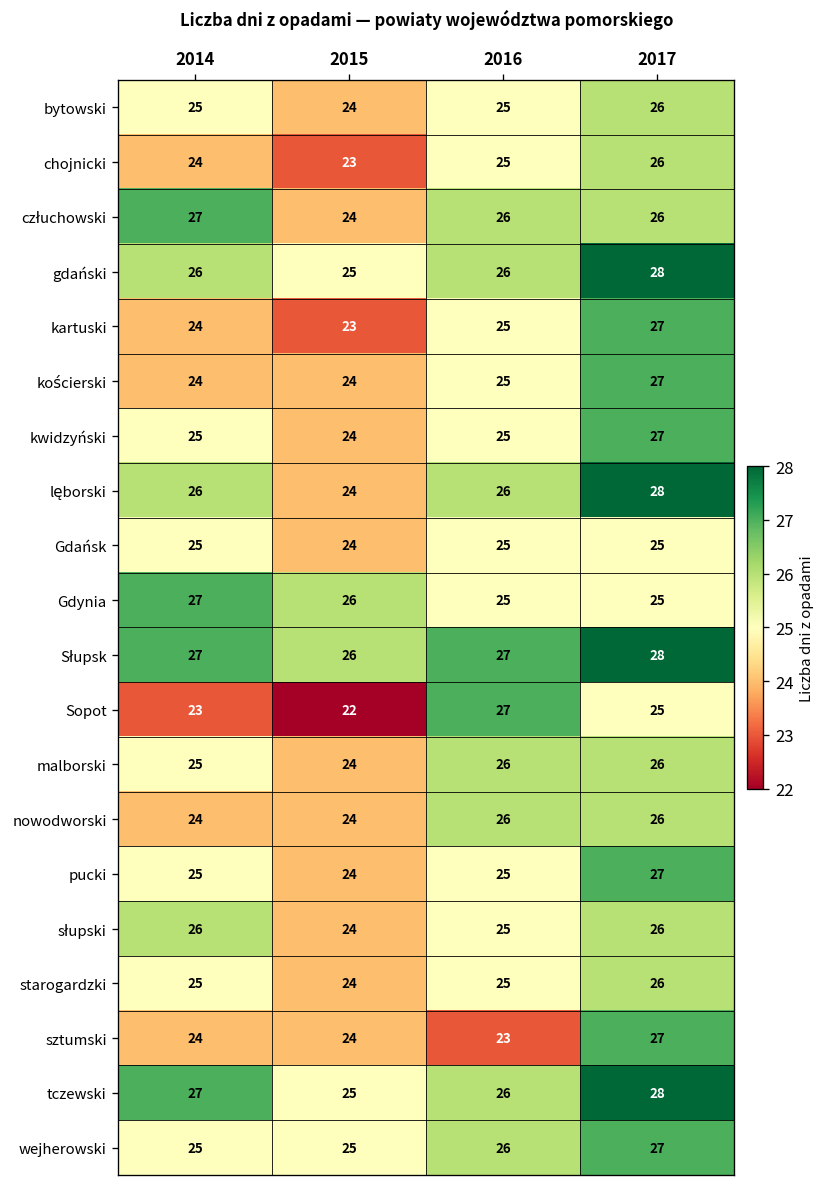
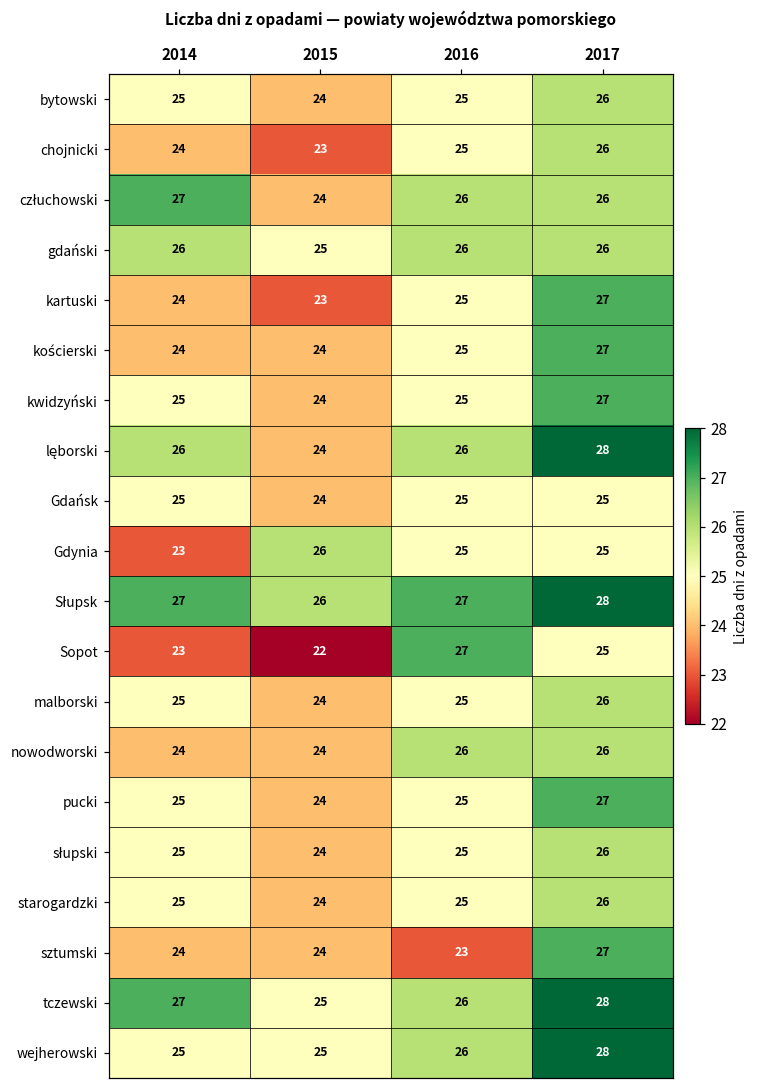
  {
    "bytowski": {
      "2014": 25,
      "2015": 24,
      "2016": 25,
      "2017": 26
    },
    "chojnicki": {
      "2014": 24,
      "2015": 23,
      "2016": 25,
      "2017": 26
    },
    "człuchowski": {
      "2014": 27,
      "2015": 24,
      "2016": 26,
      "2017": 26
    },
    "gdański": {
      "2014": 26,
      "2015": 25,
      "2016": 26,
-     "2017": 28
+     "2017": 26
    },
    "kartuski": {
      "2014": 24,
      "2015": 23,
      "2016": 25,
      "2017": 27
    },
    "kościerski": {
      "2014": 24,
      "2015": 24,
      "2016": 25,
      "2017": 27
    },
    "kwidzyński": {
      "2014": 25,
      "2015": 24,
      "2016": 25,
      "2017": 27
    },
    "lęborski": {
      "2014": 26,
      "2015": 24,
      "2016": 26,
      "2017": 28
    },
    "Gdańsk": {
      "2014": 25,
      "2015": 24,
      "2016": 25,
      "2017": 25
    },
    "Gdynia": {
-     "2014": 27,
+     "2014": 23,
      "2015": 26,
      "2016": 25,
      "2017": 25
    },
    "Słupsk": {
      "2014": 27,
      "2015": 26,
      "2016": 27,
      "2017": 28
    },
    "Sopot": {
      "2014": 23,
      "2015": 22,
      "2016": 27,
      "2017": 25
    },
    "malborski": {
      "2014": 25,
      "2015": 24,
-     "2016": 26,
+     "2016": 25,
      "2017": 26
    },
    "nowodworski": {
      "2014": 24,
      "2015": 24,
      "2016": 26,
      "2017": 26
    },
    "pucki": {
      "2014": 25,
      "2015": 24,
      "2016": 25,
      "2017": 27
    },
    "słupski": {
-     "2014": 26,
+     "2014": 25,
      "2015": 24,
      "2016": 25,
      "2017": 26
    },
    "starogardzki": {
      "2014": 25,
      "2015": 24,
      "2016": 25,
      "2017": 26
    },
    "sztumski": {
      "2014": 24,
      "2015": 24,
      "2016": 23,
      "2017": 27
    },
    "tczewski": {
      "2014": 27,
      "2015": 25,
      "2016": 26,
      "2017": 28
    },
    "wejherowski": {
      "2014": 25,
      "2015": 25,
      "2016": 26,
-     "2017": 27
+     "2017": 28
    }
  }
